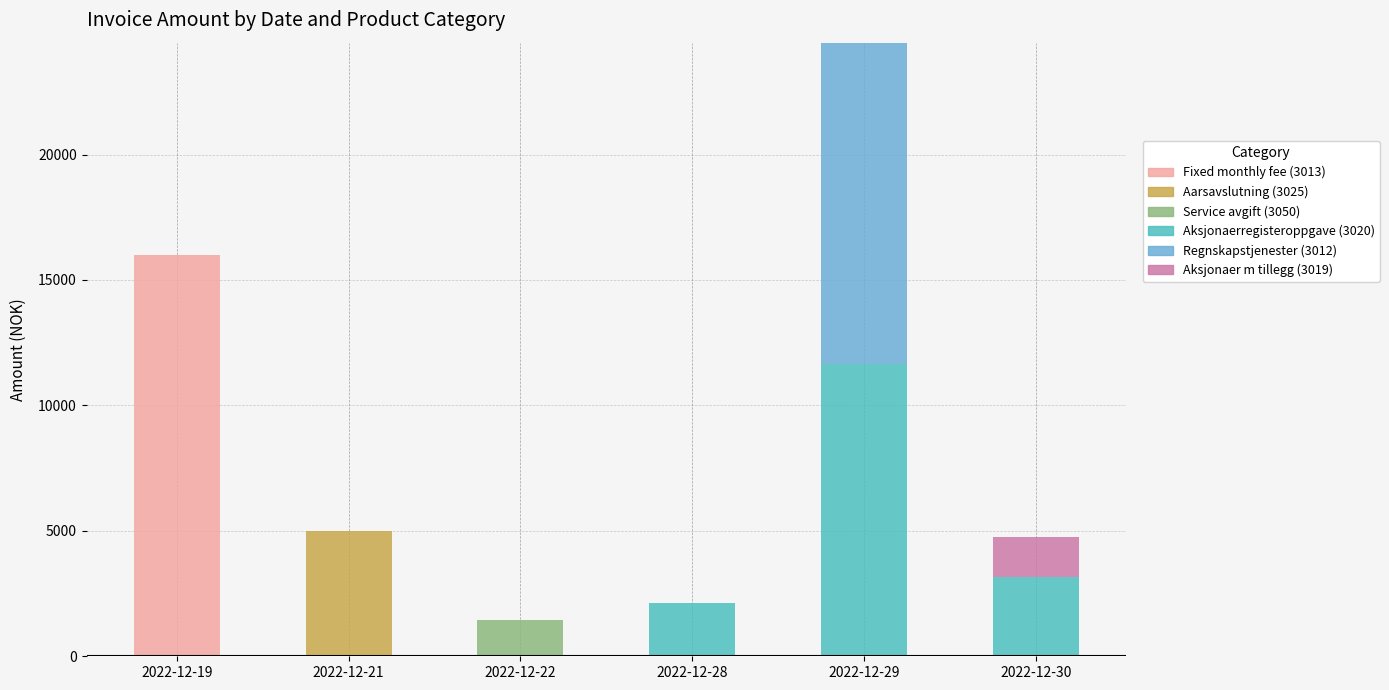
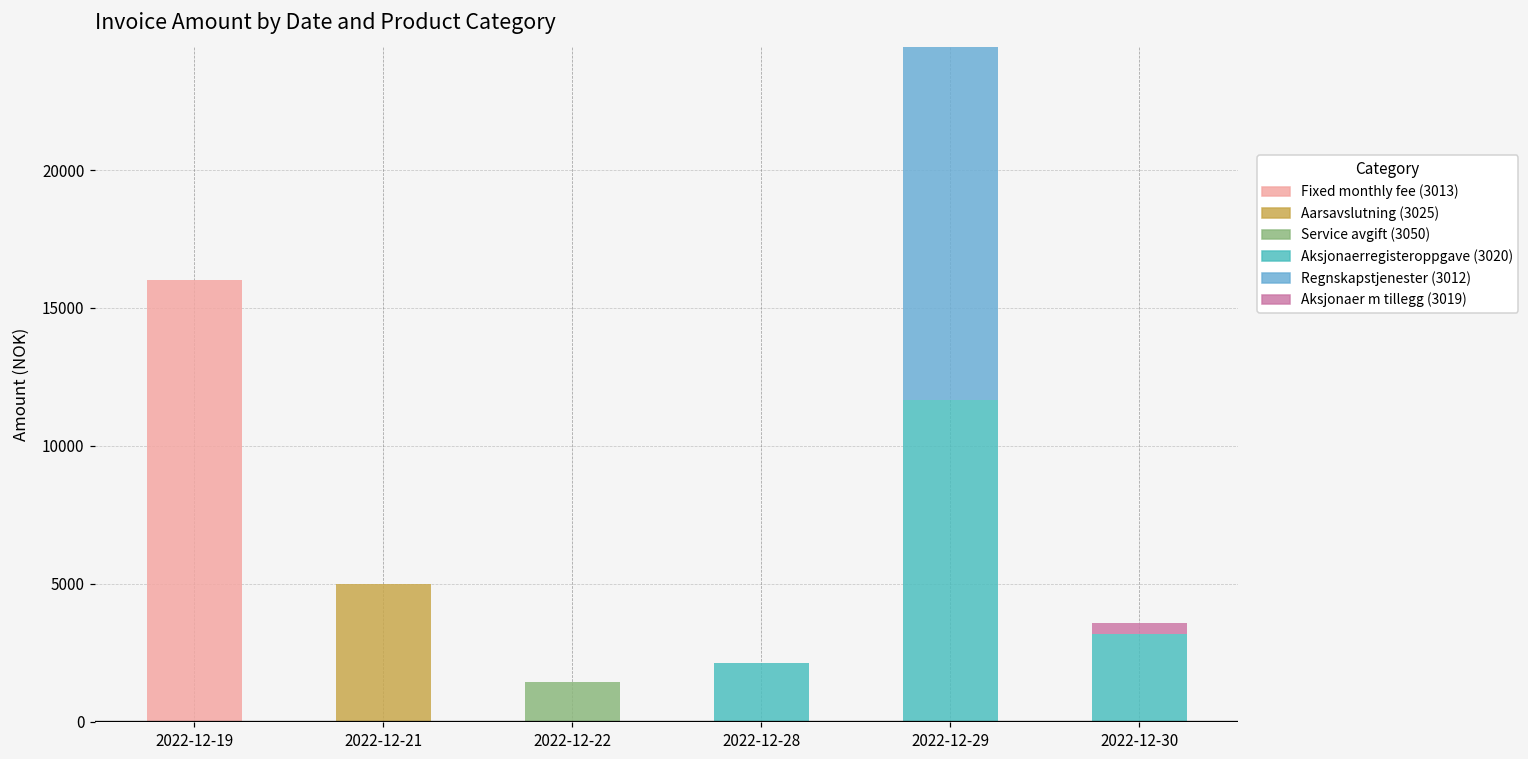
  {
    "Aksjonaer m tillegg (3019)": {
      "2022-12-19": 0,
      "2022-12-21": 0,
      "2022-12-22": 0,
      "2022-12-28": 0,
      "2022-12-29": 0,
-     "2022-12-30": 1600
+     "2022-12-30": 400
    }
  }
